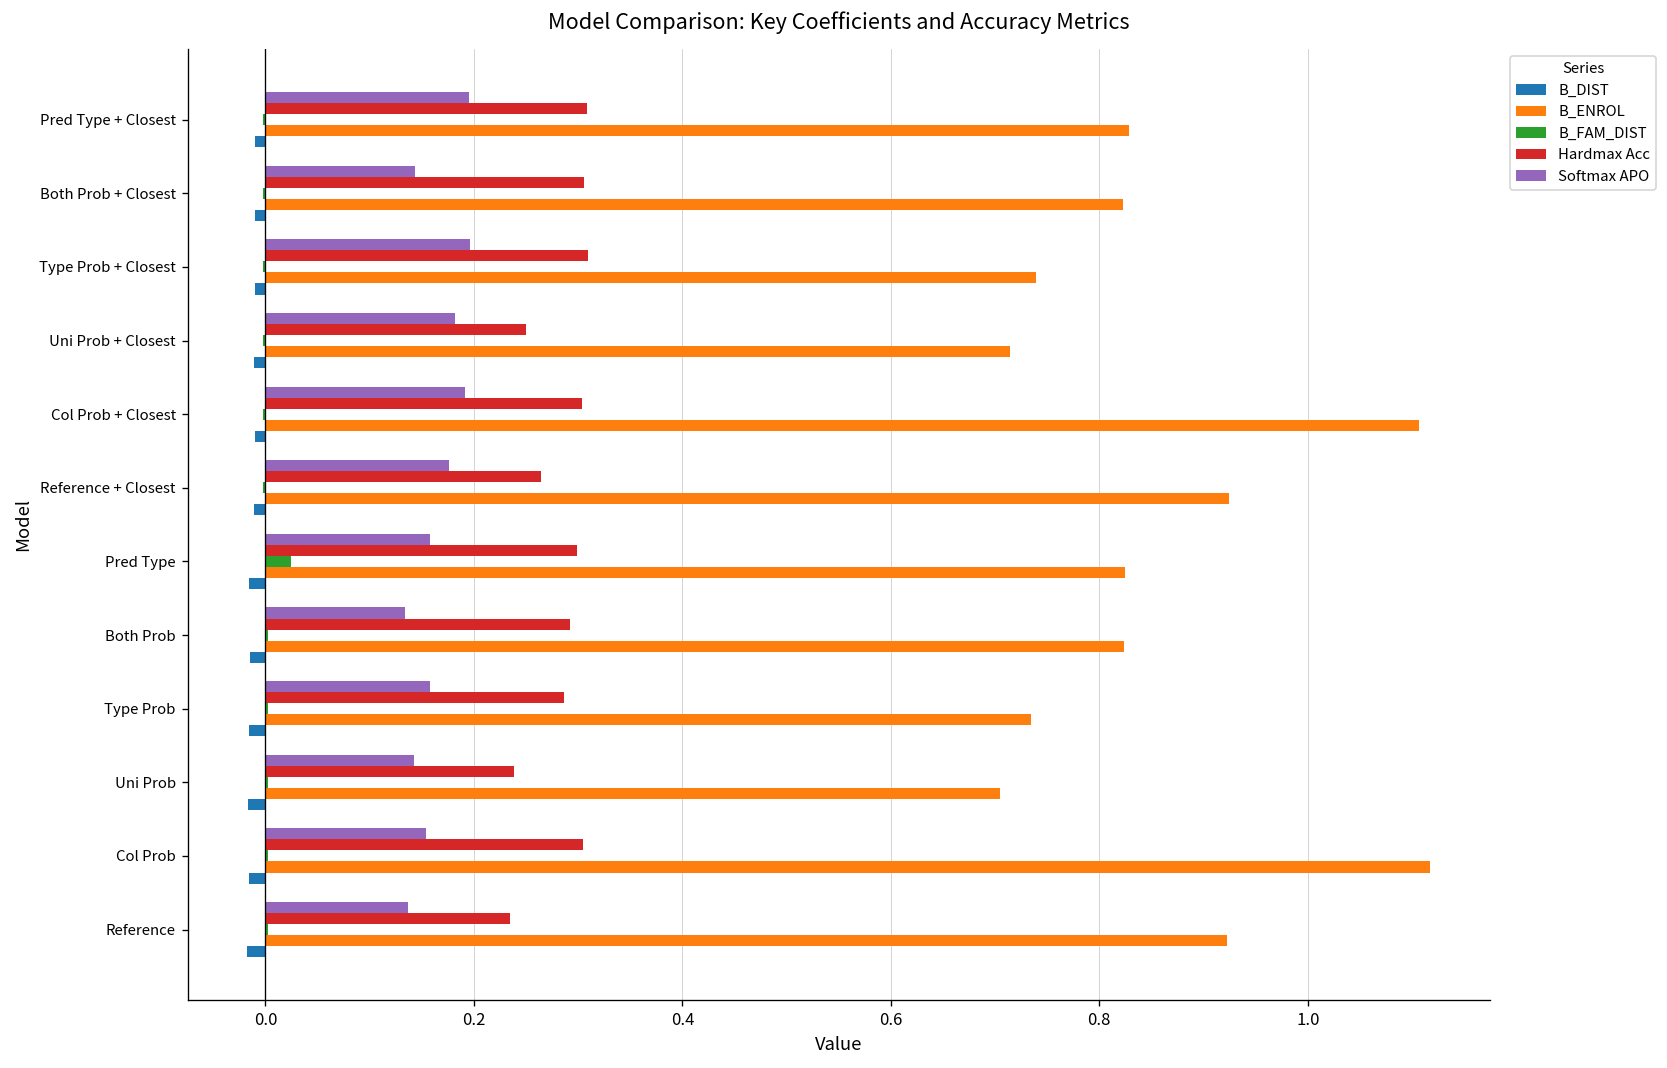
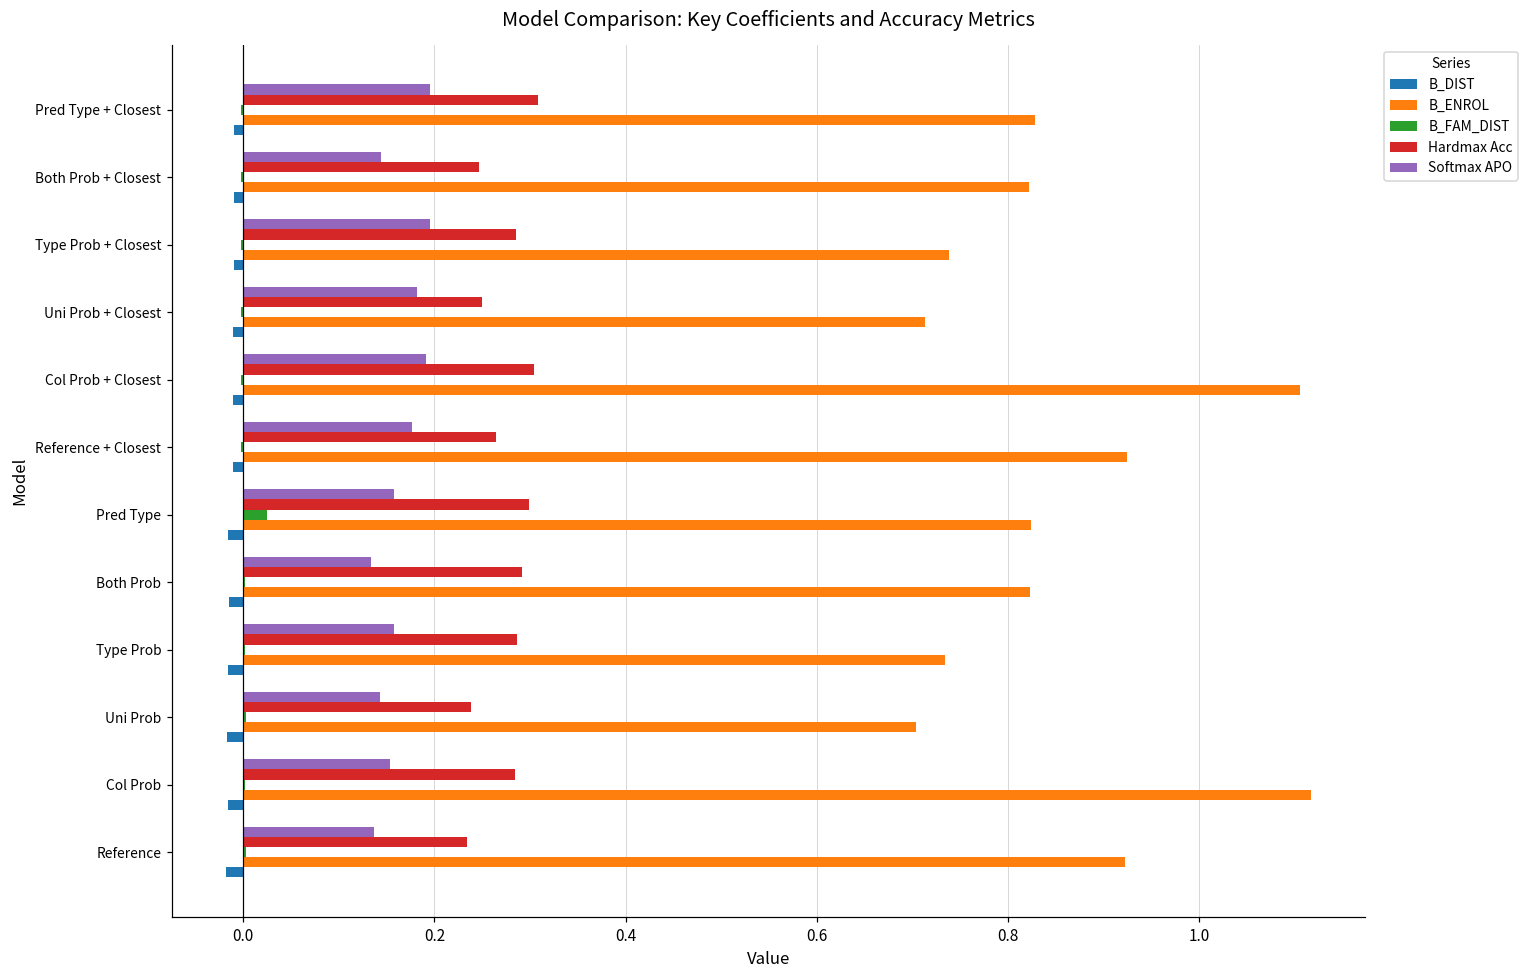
  {
    "B_DIST": {
      "Pred Type + Closest": -0.01,
      "Both Prob + Closest": -0.01,
      "Type Prob + Closest": -0.01,
      "Uni Prob + Closest": -0.01,
      "Col Prob + Closest": -0.01,
      "Reference + Closest": -0.01,
      "Pred Type": -0.02,
      "Both Prob": -0.02,
      "Type Prob": -0.02,
      "Uni Prob": -0.02,
      "Col Prob": -0.02,
      "Reference": -0.02
    },
    "B_ENROL": {
      "Pred Type + Closest": 0.83,
      "Both Prob + Closest": 0.82,
      "Type Prob + Closest": 0.74,
      "Uni Prob + Closest": 0.71,
      "Col Prob + Closest": 1.11,
      "Reference + Closest": 0.92,
      "Pred Type": 0.82,
      "Both Prob": 0.82,
      "Type Prob": 0.73,
      "Uni Prob": 0.70,
      "Col Prob": 1.12,
      "Reference": 0.92
    },
    "B_FAM_DIST": {
      "Pred Type": 0.02
    },
    "Hardmax Acc": {
      "Pred Type + Closest": 0.31,
-     "Both Prob + Closest": 0.31,
-     "Type Prob + Closest": 0.31,
+     "Both Prob + Closest": 0.25,
+     "Type Prob + Closest": 0.28,
      "Uni Prob + Closest": 0.25,
      "Col Prob + Closest": 0.30,
      "Reference + Closest": 0.26,
      "Pred Type": 0.30,
      "Both Prob": 0.29,
      "Type Prob": 0.29,
      "Uni Prob": 0.24,
-     "Col Prob": 0.30,
+     "Col Prob": 0.28,
      "Reference": 0.23
    },
    "Softmax APO": {
      "Pred Type + Closest": 0.20,
      "Both Prob + Closest": 0.14,
      "Type Prob + Closest": 0.20,
      "Uni Prob + Closest": 0.18,
      "Col Prob + Closest": 0.19,
      "Reference + Closest": 0.18,
      "Pred Type": 0.16,
      "Both Prob": 0.13,
      "Type Prob": 0.16,
      "Uni Prob": 0.14,
      "Col Prob": 0.15,
      "Reference": 0.14
    }
  }
